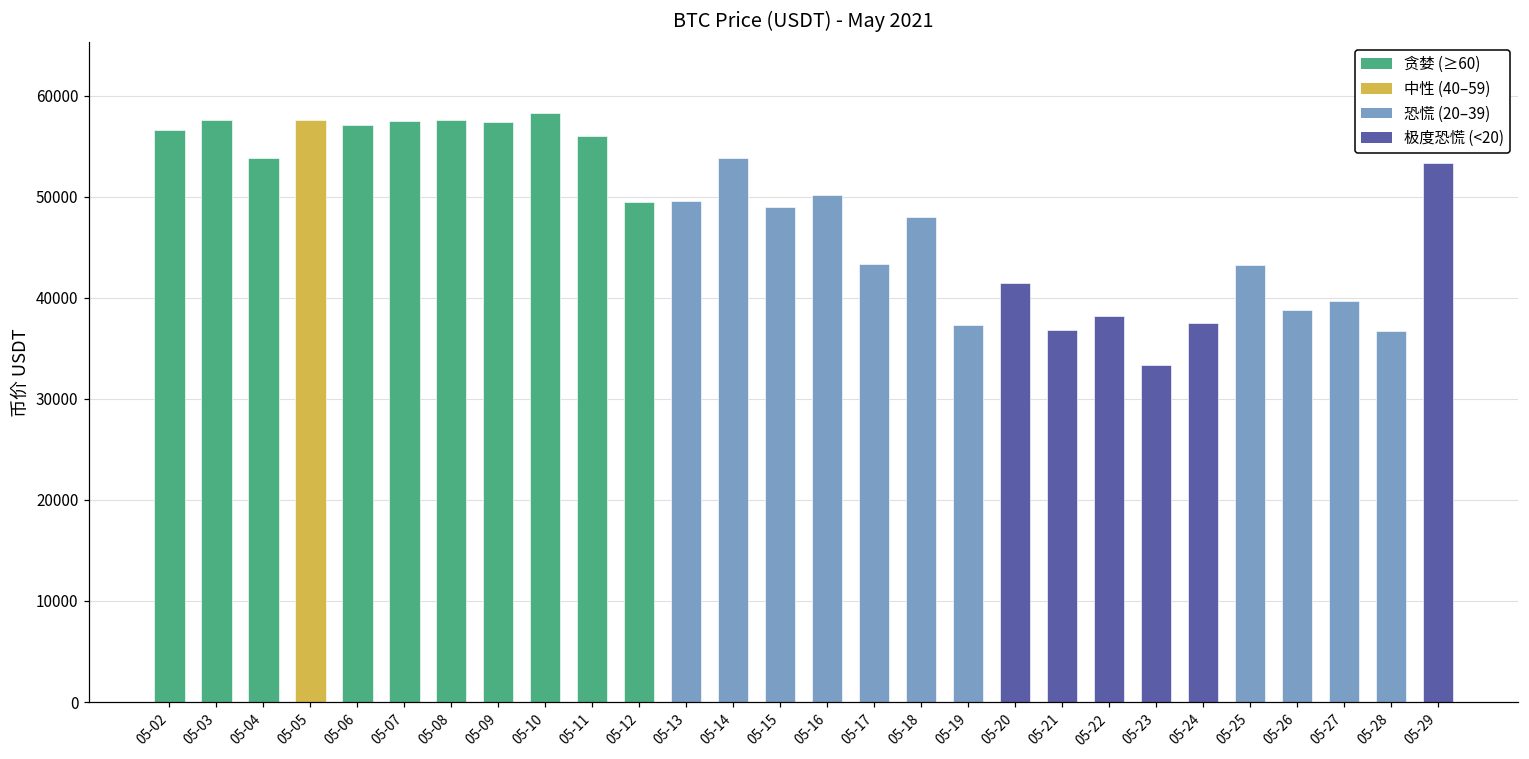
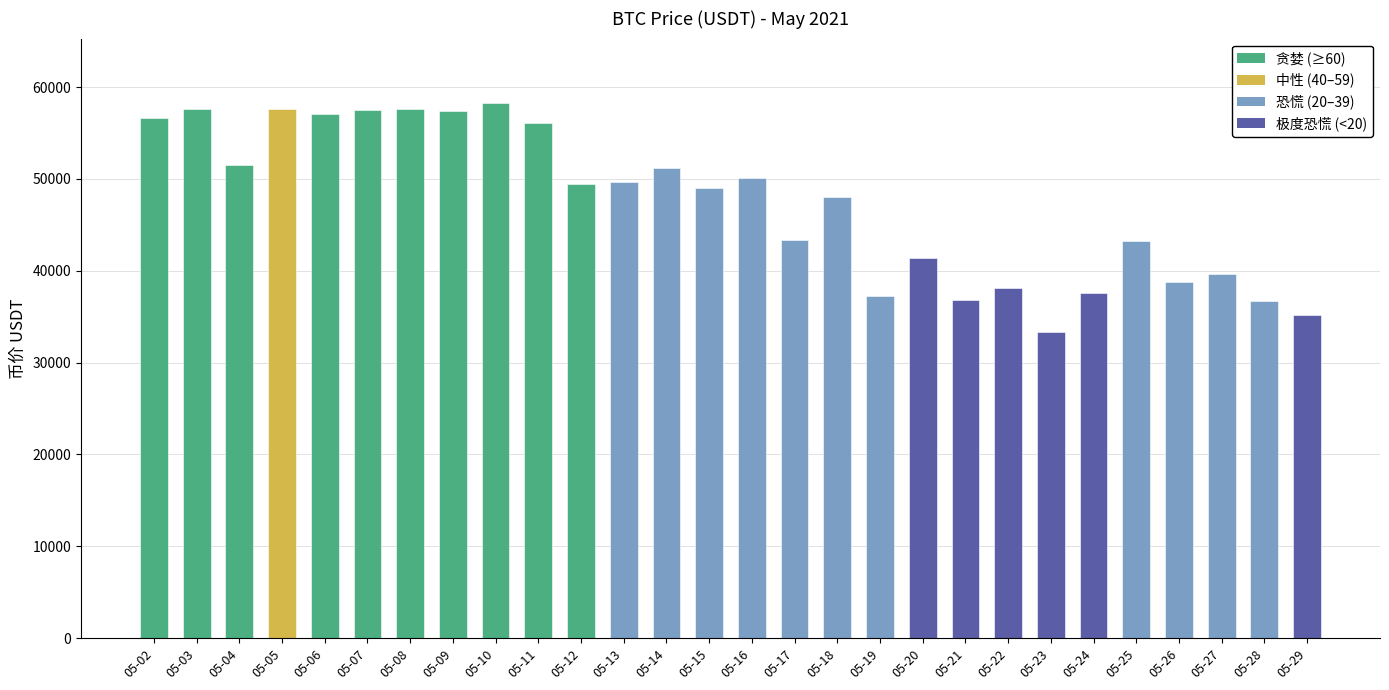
  {
    "05-02": 57000,
    "05-03": 58000,
-   "05-04": 54000,
+   "05-04": 52000,
    "05-05": 58000,
    "05-06": 57000,
    "05-07": 58000,
    "05-08": 58000,
    "05-09": 57000,
    "05-10": 58000,
    "05-11": 56000,
    "05-12": 50000,
    "05-13": 50000,
-   "05-14": 54000,
+   "05-14": 51000,
    "05-15": 49000,
    "05-16": 50000,
    "05-17": 43000,
    "05-18": 48000,
    "05-19": 37000,
    "05-20": 41000,
    "05-21": 37000,
    "05-22": 38000,
    "05-23": 33000,
    "05-24": 38000,
    "05-25": 43000,
    "05-26": 39000,
    "05-27": 40000,
    "05-28": 37000,
-   "05-29": 53000
+   "05-29": 35000
  }
